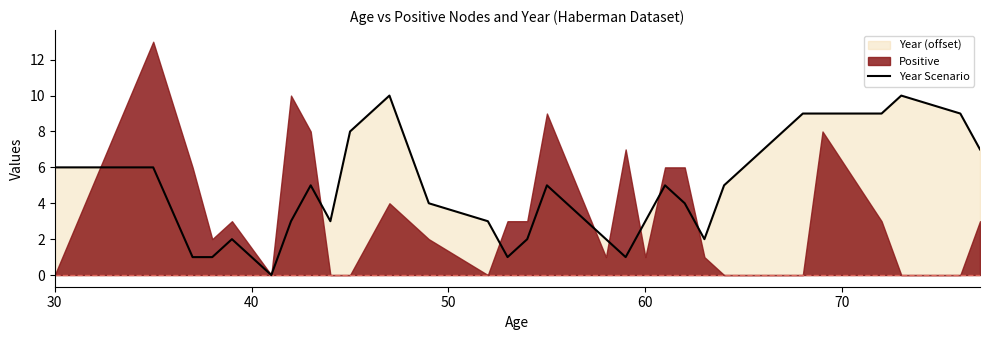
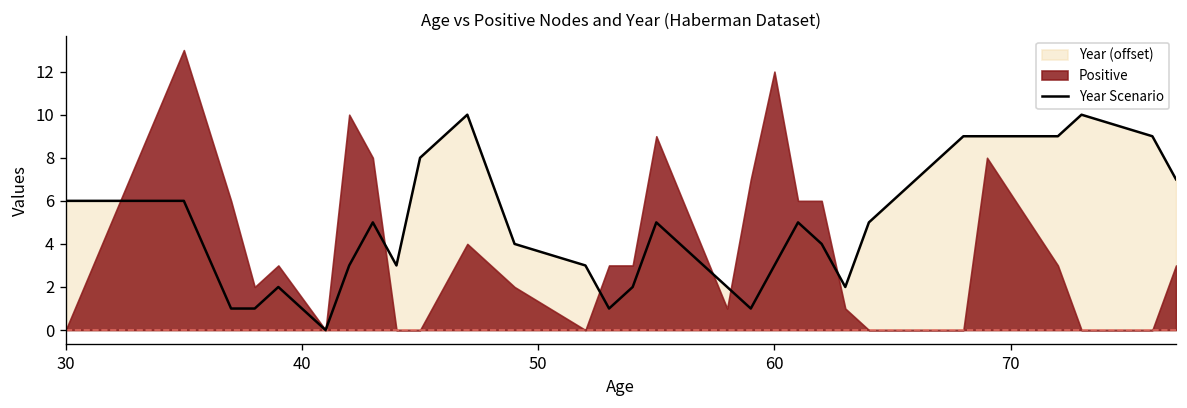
  {
    "Year (offset)": {
      "30": 6,
      "60": 3
    },
    "Positive": {
      "30": 0,
-     "60": 1
+     "60": 12
    }
  }
